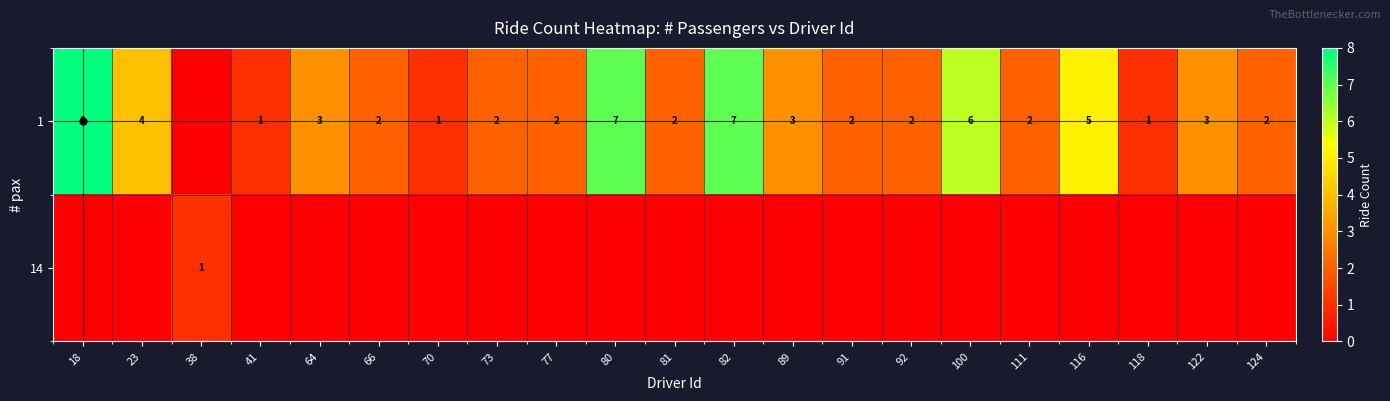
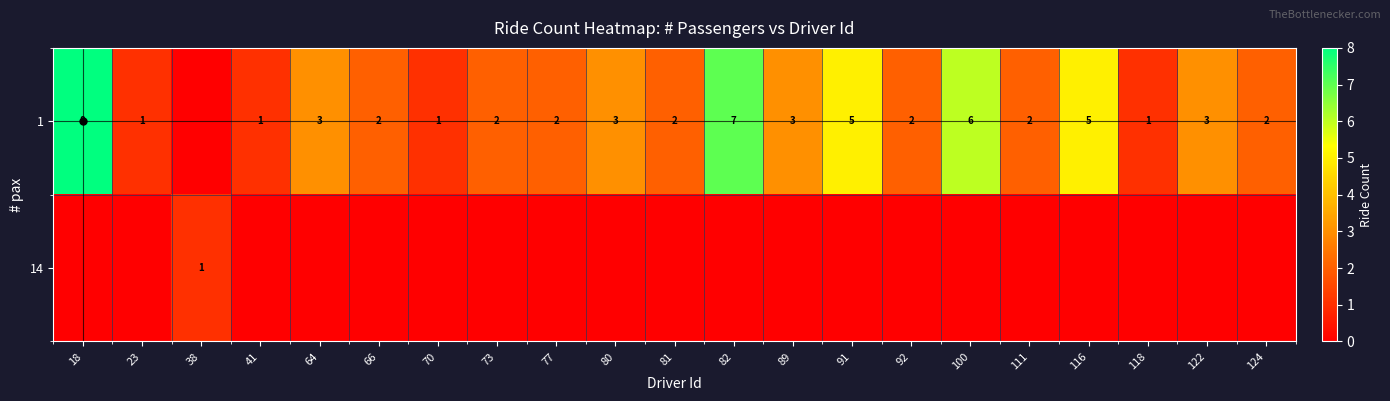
  {
    "1": {
-     "23": 4,
+     "23": 1,
      "41": 1,
      "64": 3,
      "66": 2,
      "70": 1,
      "73": 2,
      "77": 2,
-     "80": 7,
+     "80": 3,
      "81": 2,
      "82": 7,
      "89": 3,
-     "91": 2,
+     "91": 5,
      "92": 2,
      "100": 6,
      "111": 2,
      "116": 5,
      "118": 1,
      "122": 3,
      "124": 2
    },
    "14": {
      "38": 1
    }
  }
